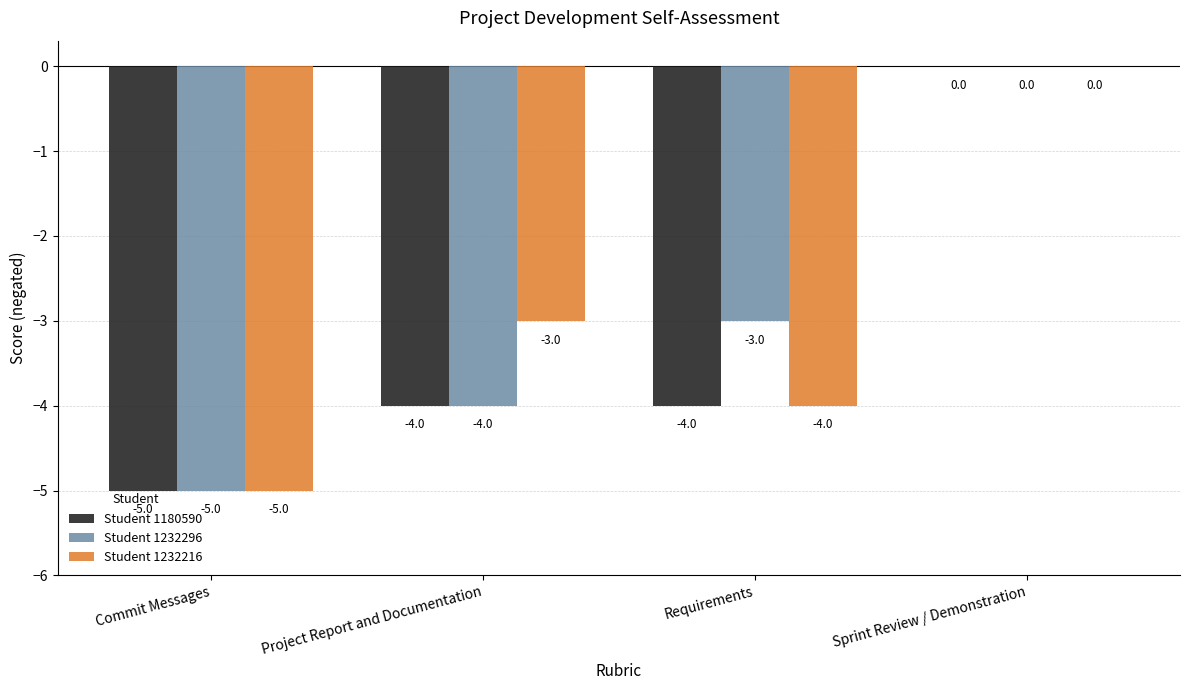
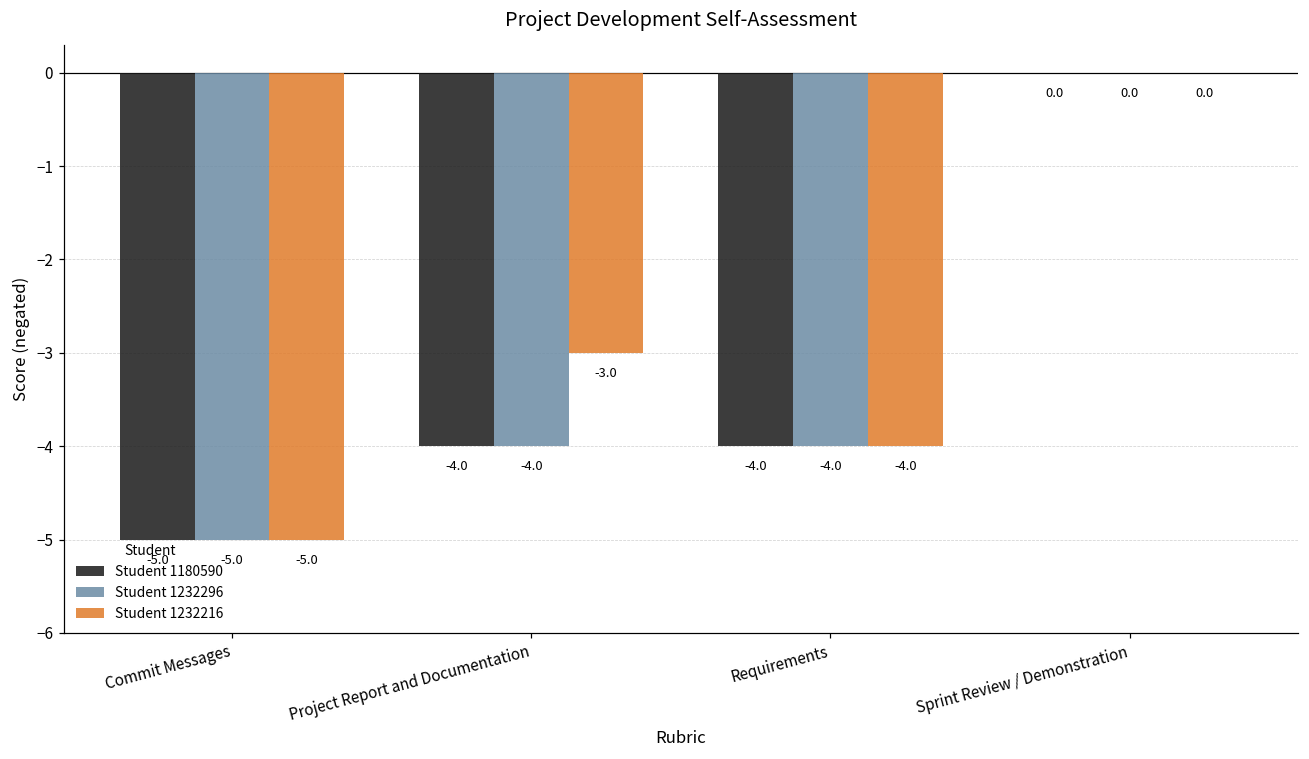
  {
    "Student 1180590": {
      "Commit Messages": -5.0,
      "Project Report and Documentation": -4.0,
      "Requirements": -4.0,
      "Sprint Review / Demonstration": 0.0
    },
    "Student 1232296": {
      "Commit Messages": -5.0,
      "Project Report and Documentation": -4.0,
-     "Requirements": -3.0,
+     "Requirements": -4.0,
      "Sprint Review / Demonstration": 0.0
    },
    "Student 1232216": {
      "Commit Messages": -5.0,
      "Project Report and Documentation": -3.0,
      "Requirements": -4.0,
      "Sprint Review / Demonstration": 0.0
    }
  }
